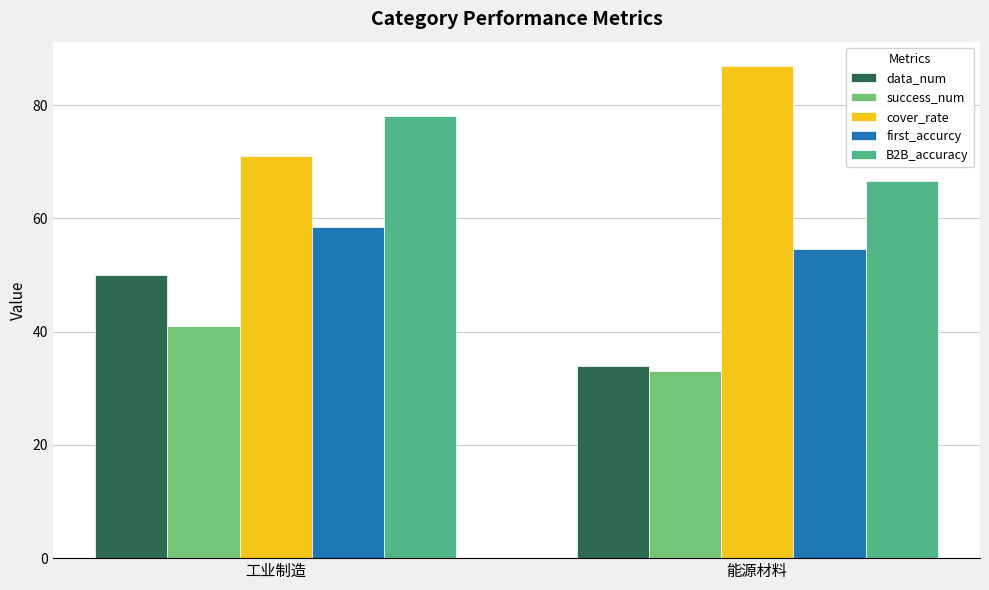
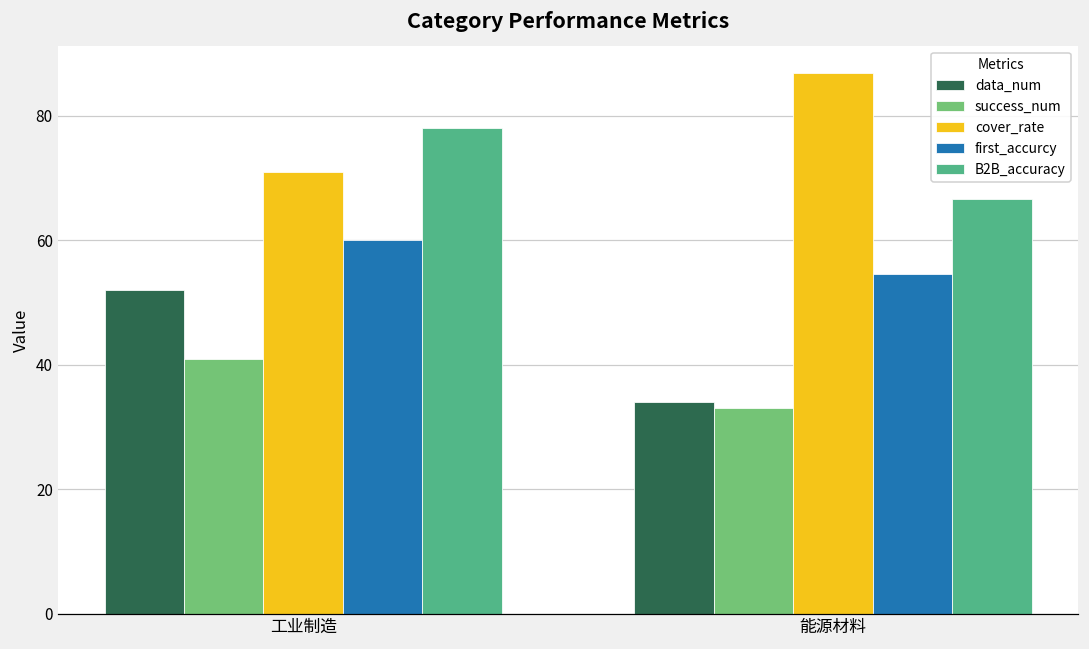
  {
    "data_num": {
-     "工业制造": 50,
+     "工业制造": 52,
      "能源材料": 34
    },
    "cover_rate": {
      "工业制造": 71,
      "能源材料": 87
    },
    "first_accurcy": {
-     "工业制造": 59,
+     "工业制造": 60,
      "能源材料": 55
    }
  }
